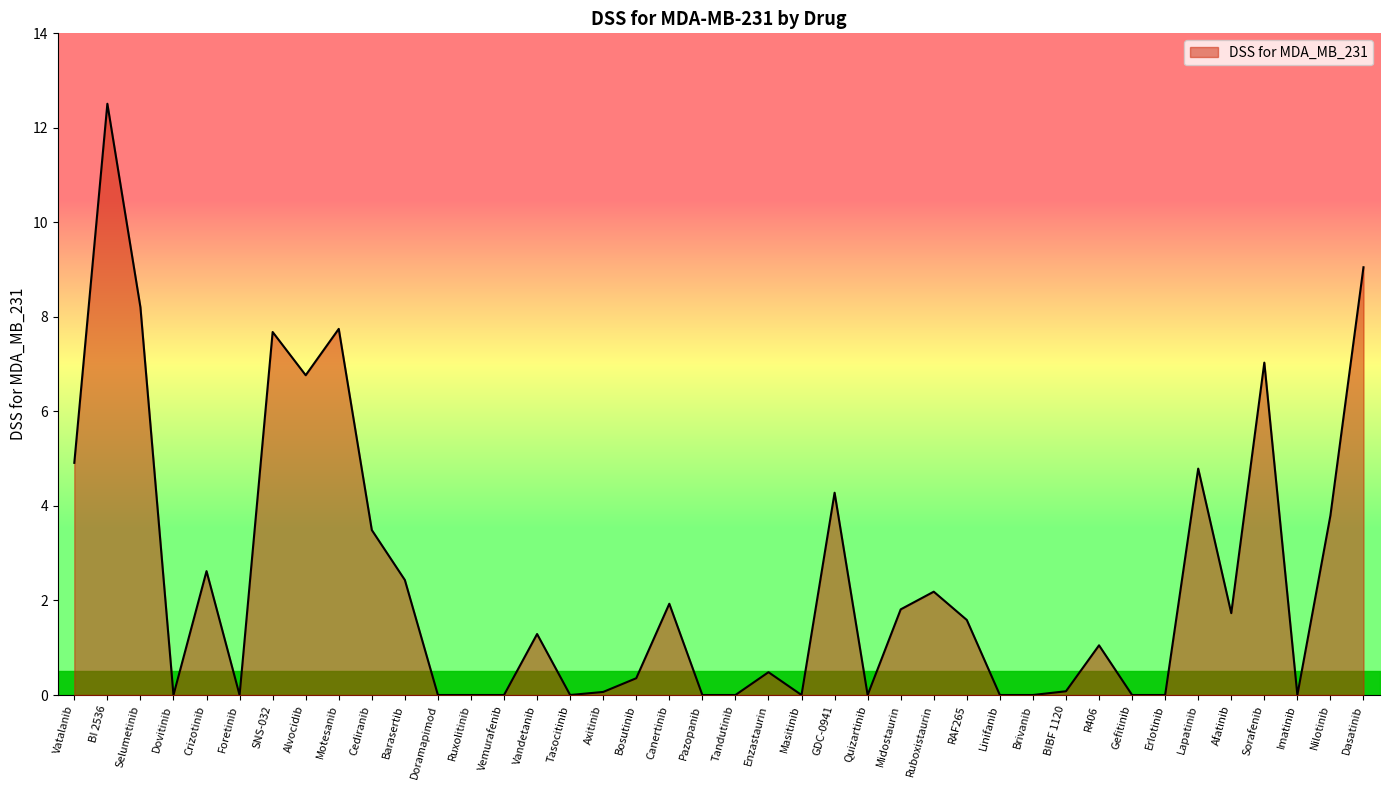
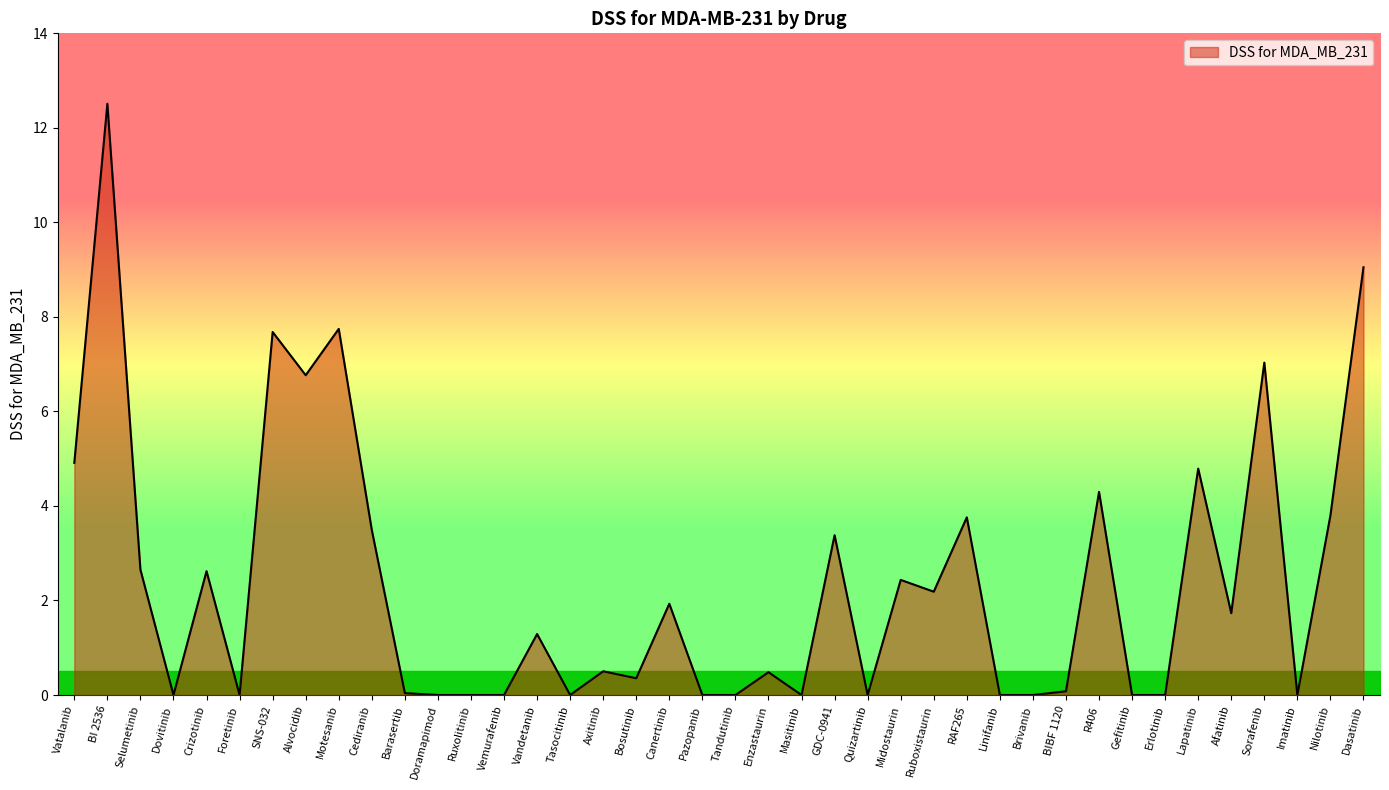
  {
    "DSS for MDA_MB_231": {
      "Vatalanib": 4.9,
      "BI 2536": 12.5,
-     "Selumetinib": 8.2,
+     "Selumetinib": 2.7,
      "Dovitinib": 0.0,
      "Crizotinib": 2.6,
      "Foretinib": 0.0,
      "SNS-032": 7.7,
      "Alvocidib": 6.8,
      "Motesanib": 7.7,
      "Cediranib": 3.5,
-     "Barasertib": 2.4,
+     "Barasertib": 0.0,
      "Doramapimod": 0.0,
      "Ruxolitinib": 0.0,
      "Vemurafenib": 0.0,
      "Vandetanib": 1.3,
      "Tasocitinib": 0.0,
-     "Axitinib": 0.1,
+     "Axitinib": 0.5,
      "Bosutinib": 0.4,
      "Canertinib": 1.9,
      "Pazopanib": 0.0,
      "Tandutinib": 0.0,
      "Enzastaurin": 0.5,
      "Masitinib": 0.0,
-     "GDC-0941": 4.3,
+     "GDC-0941": 3.4,
      "Quizartinib": 0.0,
-     "Midostaurin": 1.8,
+     "Midostaurin": 2.4,
      "Ruboxistaurin": 2.2,
-     "RAF265": 1.6,
+     "RAF265": 3.8,
      "Linifanib": 0.0,
      "Brivanib": 0.0,
      "BIBF 1120": 0.1,
-     "R406": 1.1,
+     "R406": 4.3,
      "Gefitinib": 0.0,
      "Erlotinib": 0.0,
      "Lapatinib": 4.8,
      "Afatinib": 1.7,
      "Sorafenib": 7.0,
      "Imatinib": 0.0,
      "Nilotinib": 3.8,
      "Dasatinib": 9.1
    }
  }
